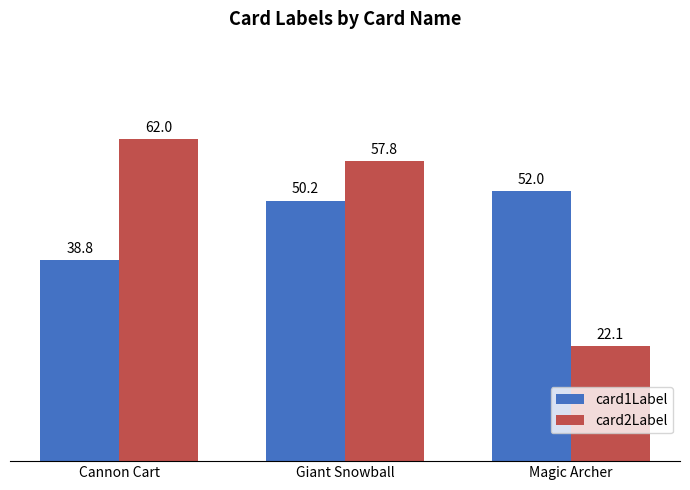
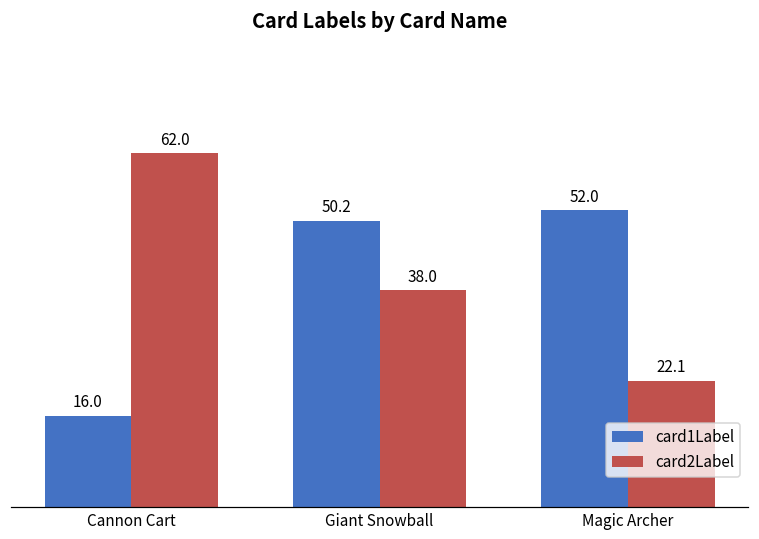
  {
    "card1Label": {
-     "Cannon Cart": 38.8,
+     "Cannon Cart": 16.0,
      "Giant Snowball": 50.2,
      "Magic Archer": 52.0
    },
    "card2Label": {
      "Cannon Cart": 62.0,
-     "Giant Snowball": 57.8,
+     "Giant Snowball": 38.0,
      "Magic Archer": 22.1
    }
  }
